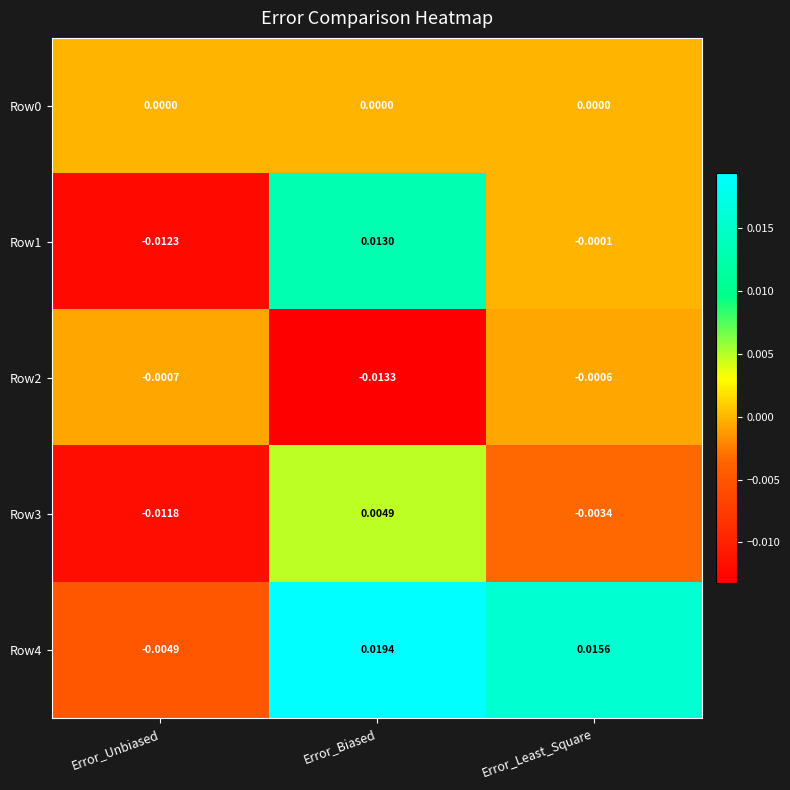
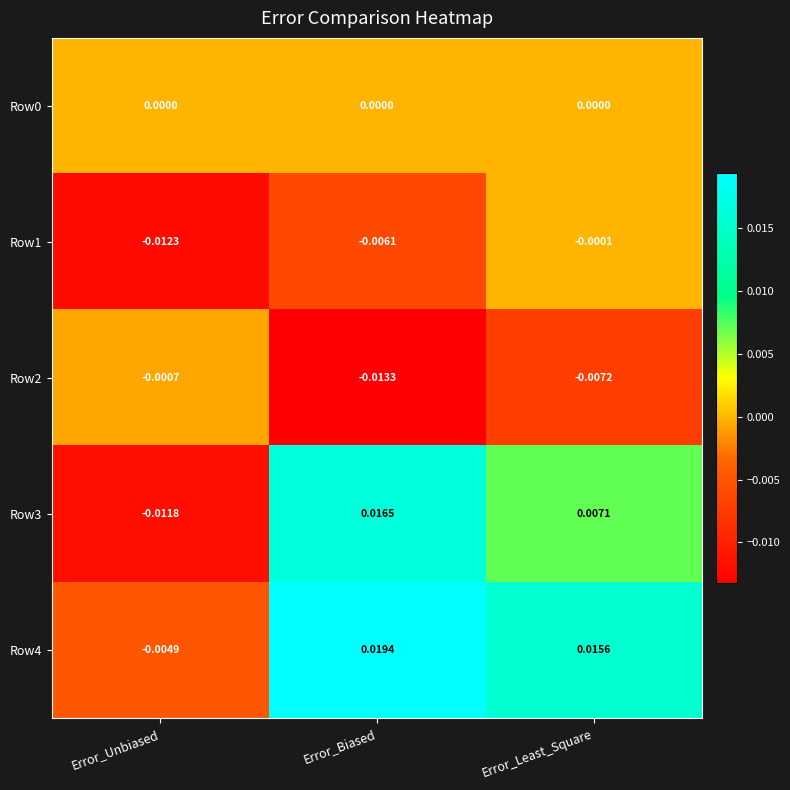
  {
    "Row0": {
      "Error_Unbiased": 0.0000,
      "Error_Biased": 0.0000,
      "Error_Least_Square": 0.0000
    },
    "Row1": {
      "Error_Unbiased": -0.0123,
-     "Error_Biased": 0.0130,
+     "Error_Biased": -0.0061,
      "Error_Least_Square": -0.0001
    },
    "Row2": {
      "Error_Unbiased": -0.0007,
      "Error_Biased": -0.0133,
-     "Error_Least_Square": -0.0006
+     "Error_Least_Square": -0.0072
    },
    "Row3": {
      "Error_Unbiased": -0.0118,
-     "Error_Biased": 0.0049,
-     "Error_Least_Square": -0.0034
+     "Error_Biased": 0.0165,
+     "Error_Least_Square": 0.0071
    },
    "Row4": {
      "Error_Unbiased": -0.0049,
      "Error_Biased": 0.0194,
      "Error_Least_Square": 0.0156
    }
  }
